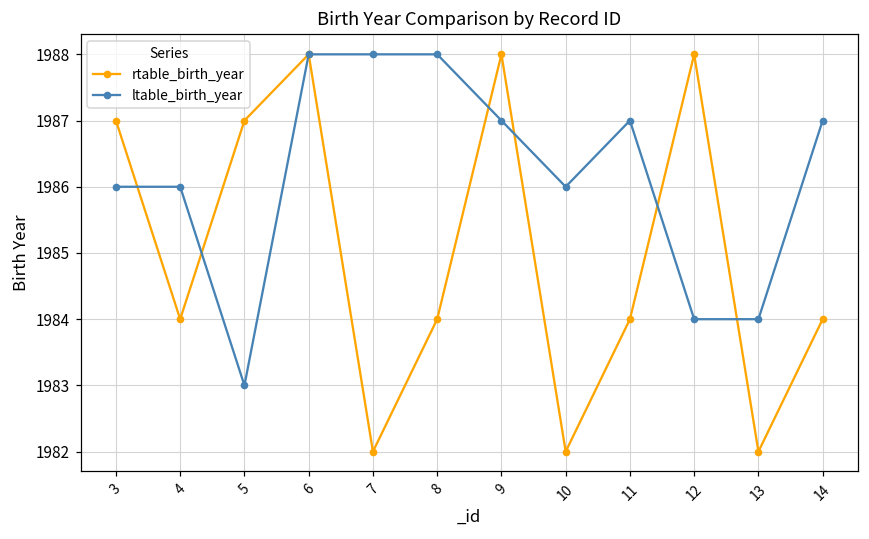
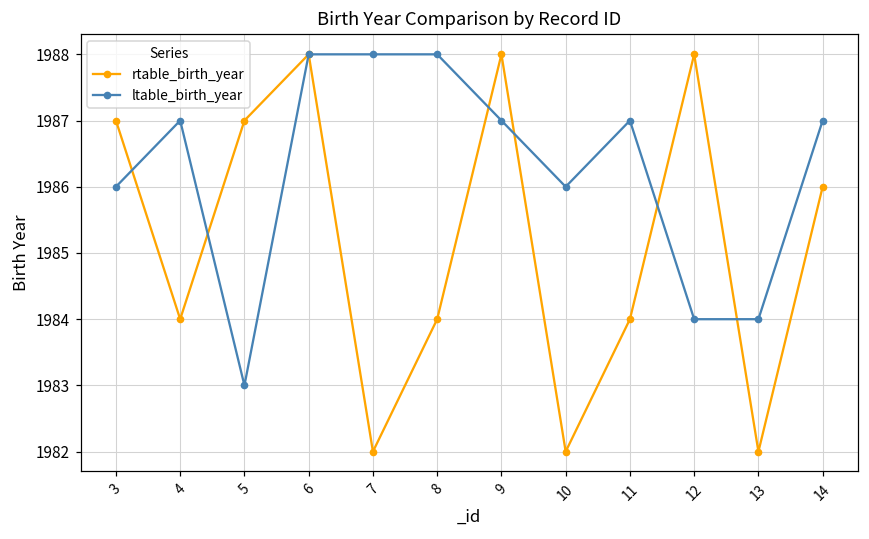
  {
    "rtable_birth_year": {
      "3": 1987,
      "4": 1984,
      "5": 1987,
      "7": 1982,
      "8": 1984,
      "9": 1988,
      "10": 1982,
      "11": 1984,
      "12": 1988,
      "13": 1982,
-     "14": 1984
+     "14": 1986
    },
    "ltable_birth_year": {
      "3": 1986,
-     "4": 1986,
+     "4": 1987,
      "5": 1983,
      "7": 1988,
      "8": 1988,
      "9": 1987,
      "10": 1986,
      "11": 1987,
      "12": 1984,
      "13": 1984,
      "14": 1987
    }
  }
